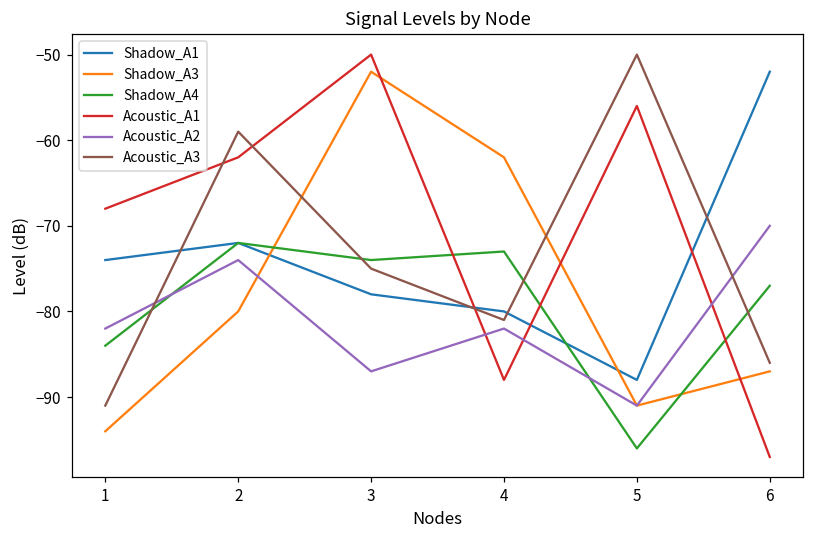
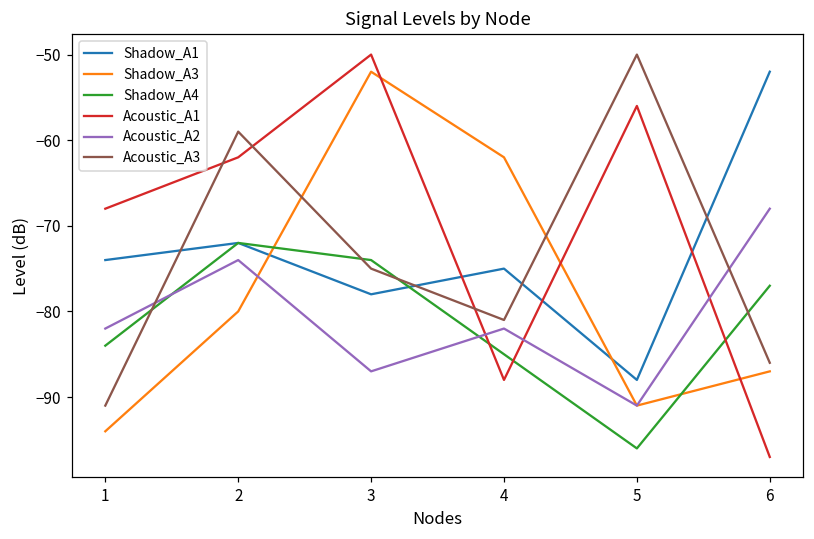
  {
    "Shadow_A1": {
      "1": -74,
      "3": -78,
-     "4": -80,
+     "4": -75,
      "5": -88,
      "6": -52
    },
    "Shadow_A3": {
      "1": -94,
      "2": -80,
      "3": -52,
      "4": -62,
      "6": -87
    },
    "Shadow_A4": {
      "1": -84,
      "3": -74,
-     "4": -73,
+     "4": -85,
      "5": -96,
      "6": -77
    },
    "Acoustic_A1": {
      "1": -68,
      "2": -62,
      "3": -50,
      "4": -88,
      "5": -56,
      "6": -97
    },
    "Acoustic_A2": {
      "1": -82,
      "2": -74,
      "3": -87,
      "4": -82,
-     "6": -70
+     "6": -68
    },
    "Acoustic_A3": {
      "1": -91,
      "2": -59,
      "3": -75,
      "4": -81,
      "5": -50,
      "6": -86
    }
  }
